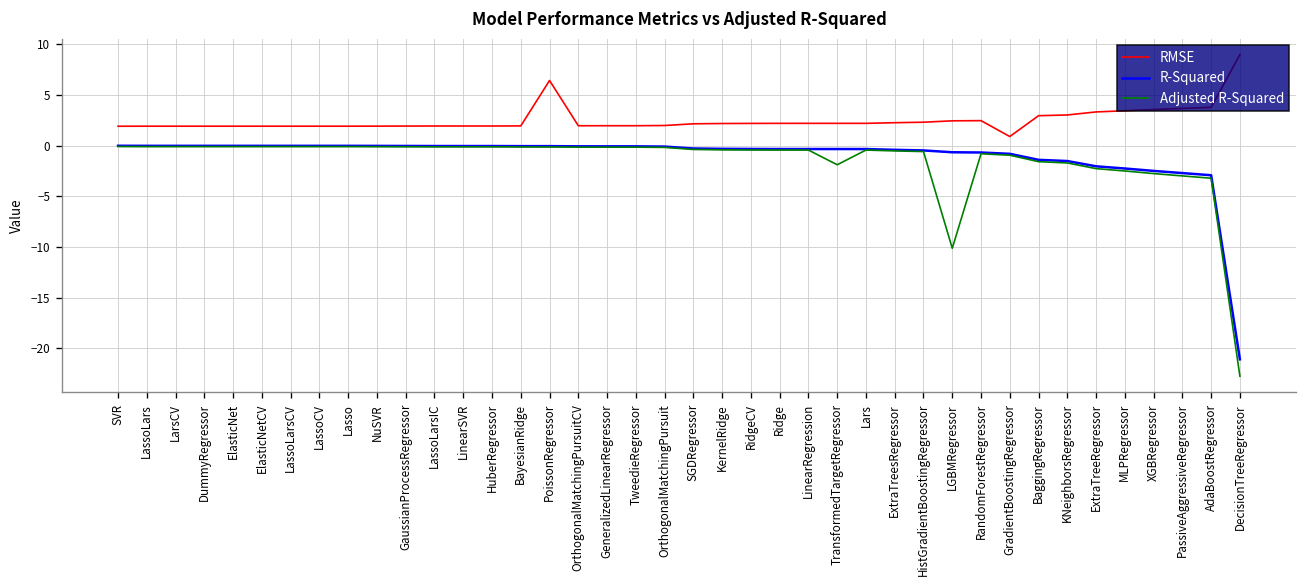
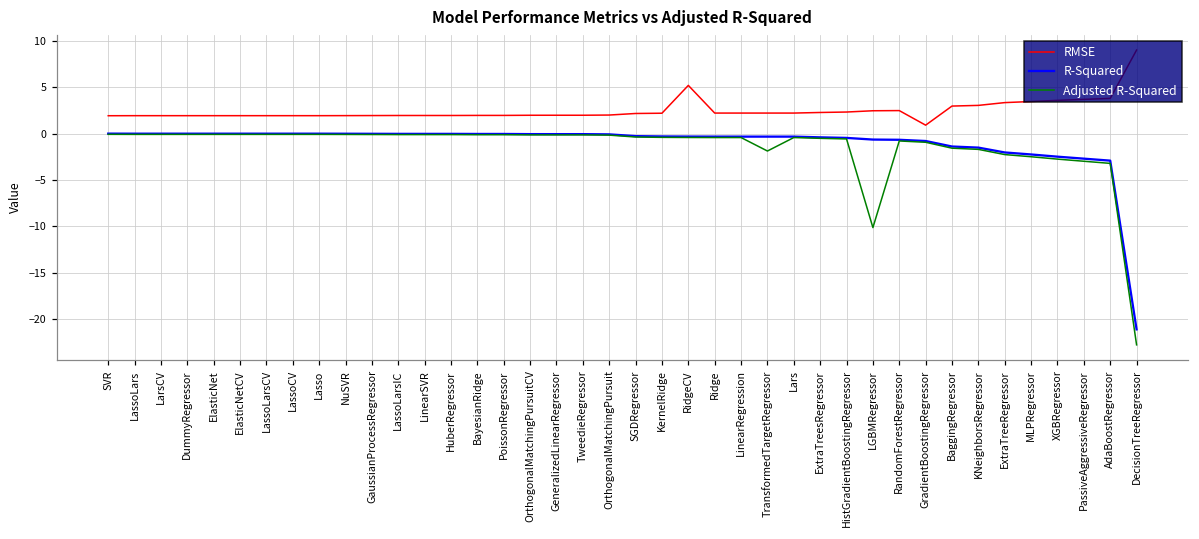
  {
    "RMSE": {
      "SVR": 2,
      "LassoLars": 2,
      "LarsCV": 2,
      "DummyRegressor": 2,
      "ElasticNet": 2,
      "ElasticNetCV": 2,
      "LassoLarsCV": 2,
      "LassoCV": 2,
      "Lasso": 2,
      "NuSVR": 2,
      "GaussianProcessRegressor": 2,
      "LassoLarsIC": 2,
      "LinearSVR": 2,
      "HuberRegressor": 2,
      "BayesianRidge": 2,
-     "PoissonRegressor": 6,
+     "PoissonRegressor": 2,
      "OrthogonalMatchingPursuitCV": 2,
      "GeneralizedLinearRegressor": 2,
      "TweedieRegressor": 2,
      "OrthogonalMatchingPursuit": 2,
      "SGDRegressor": 2,
      "KernelRidge": 2,
-     "RidgeCV": 2,
+     "RidgeCV": 5,
      "Ridge": 2,
      "LinearRegression": 2,
      "TransformedTargetRegressor": 2,
      "Lars": 2,
      "ExtraTreesRegressor": 2,
      "HistGradientBoostingRegressor": 2,
      "LGBMRegressor": 2,
      "RandomForestRegressor": 2,
      "GradientBoostingRegressor": 1,
      "BaggingRegressor": 3,
      "KNeighborsRegressor": 3,
      "ExtraTreeRegressor": 3,
      "MLPRegressor": 3,
      "XGBRegressor": 4,
      "PassiveAggressiveRegressor": 4,
      "AdaBoostRegressor": 4
    },
    "R-Squared": {
      "TransformedTargetRegressor": 0,
      "LGBMRegressor": -1,
      "DecisionTreeRegressor": -21
    },
    "Adjusted R-Squared": {
      "TransformedTargetRegressor": -2,
      "LGBMRegressor": -10,
      "DecisionTreeRegressor": -23
    }
  }
